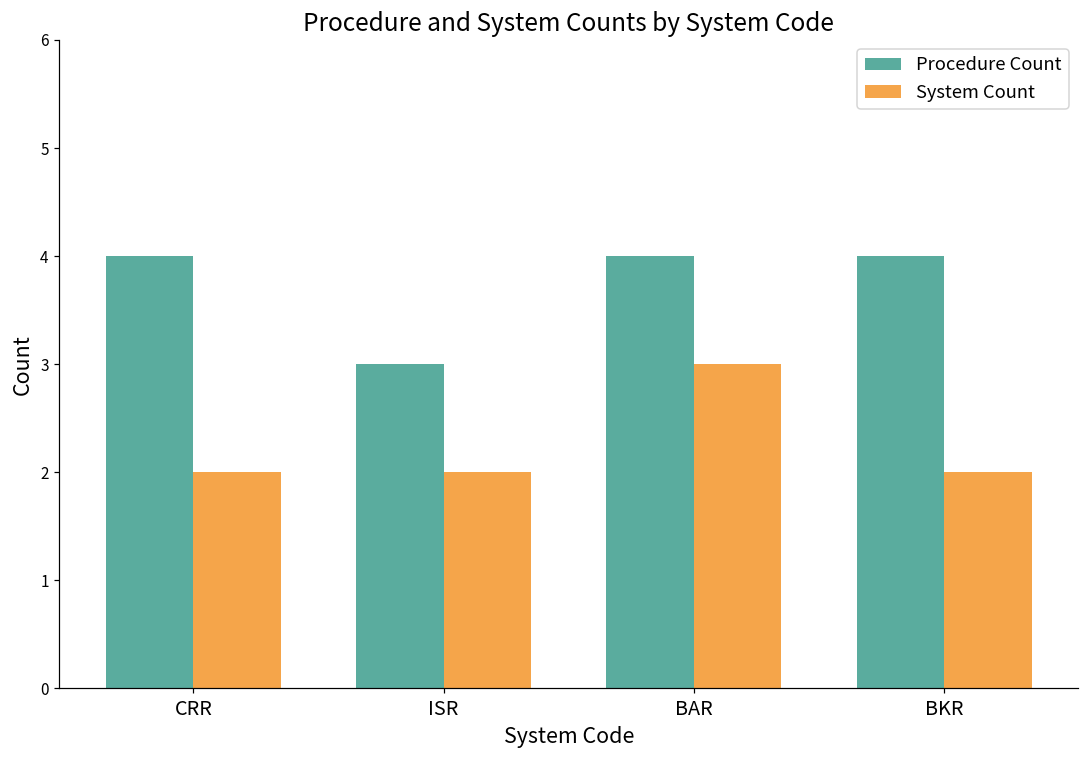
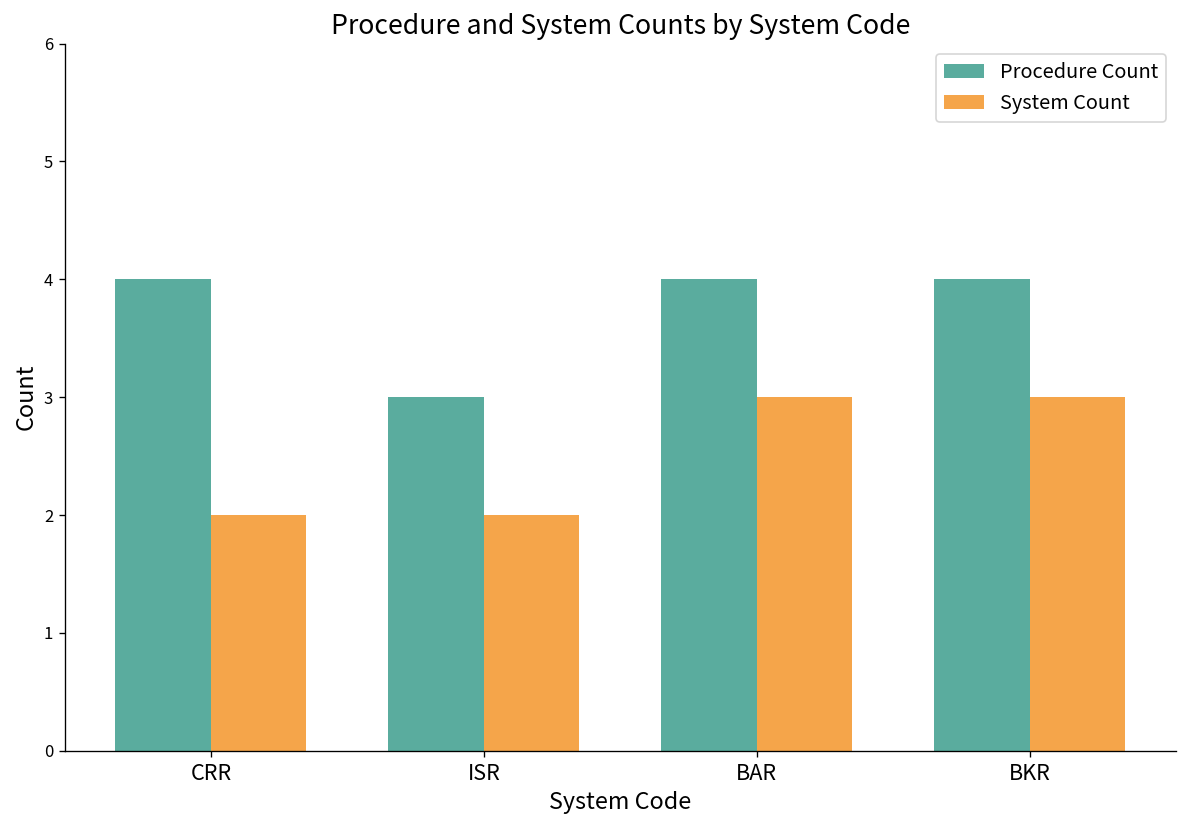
  {
    "Procedure Count": {
      "CRR": 4,
      "ISR": 3,
      "BAR": 4,
      "BKR": 4
    },
    "System Count": {
      "CRR": 2,
      "ISR": 2,
      "BAR": 3,
-     "BKR": 2
+     "BKR": 3
    }
  }
